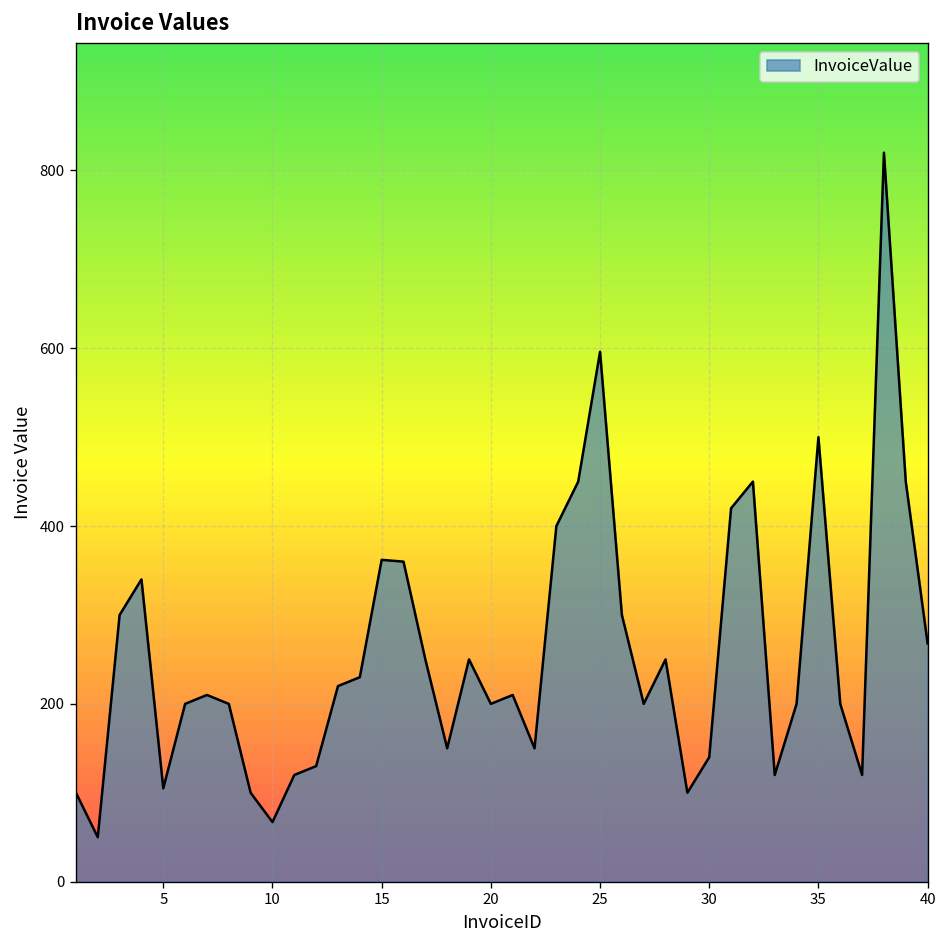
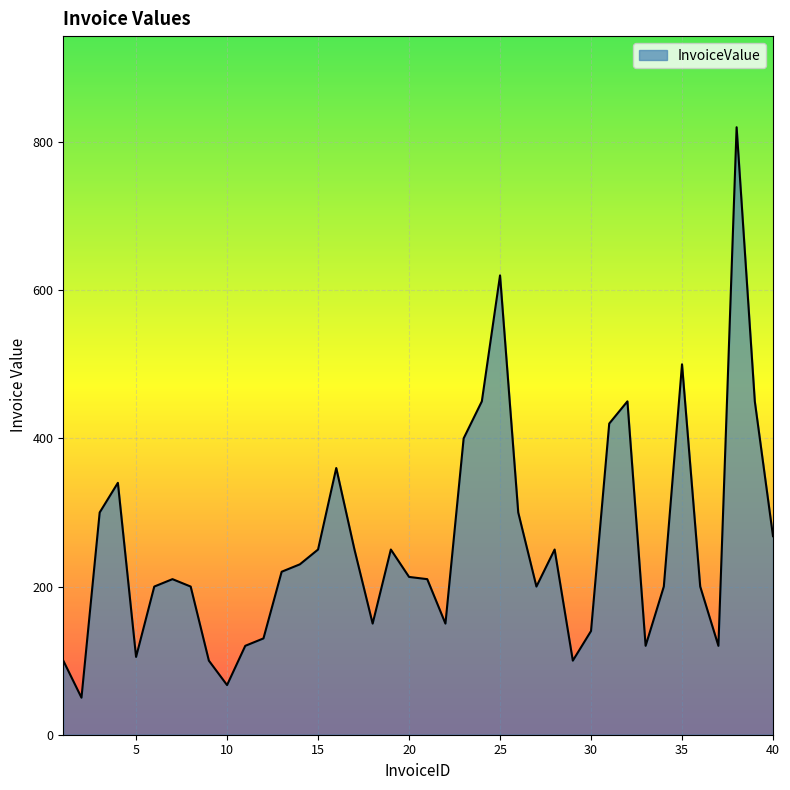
  {
    "5": 110,
    "10": 70,
-   "15": 360,
-   "20": 200,
-   "25": 600,
+   "15": 250,
+   "20": 210,
+   "25": 620,
    "30": 140,
    "35": 500,
    "40": 270
  }
